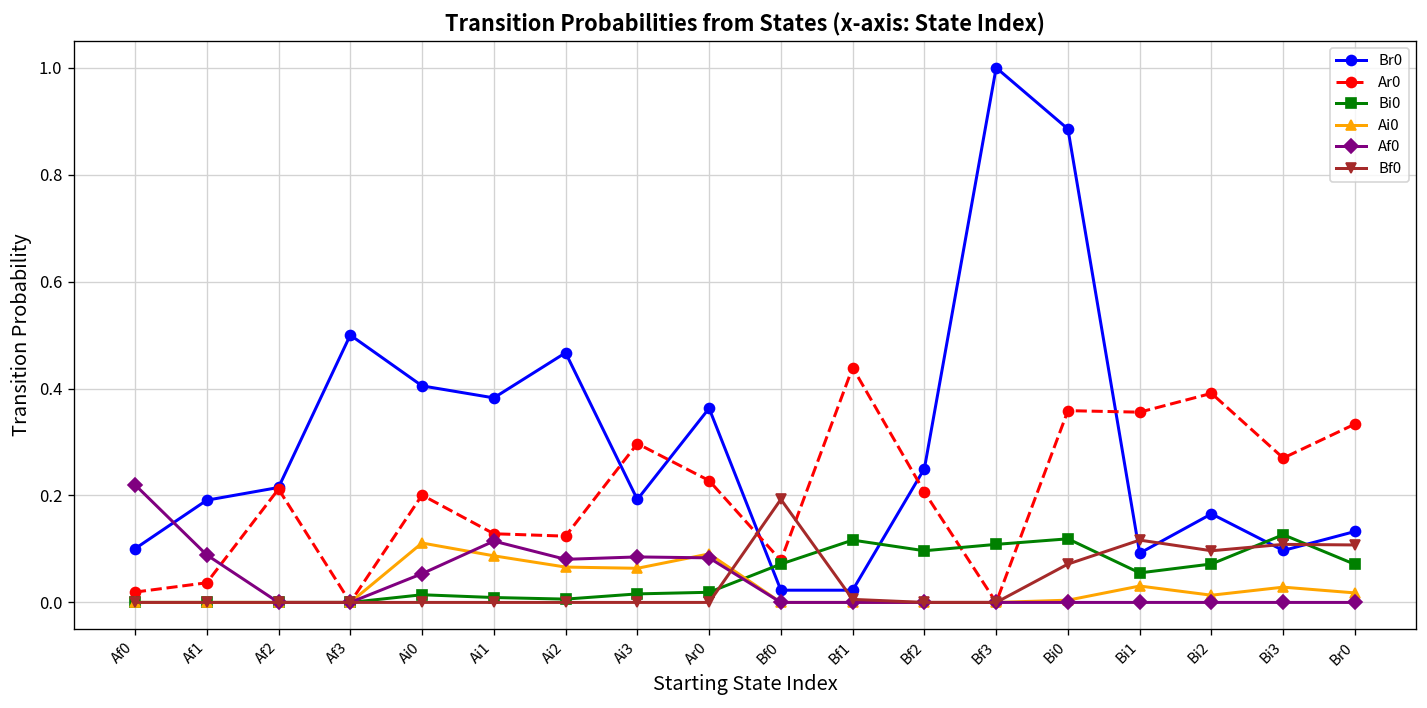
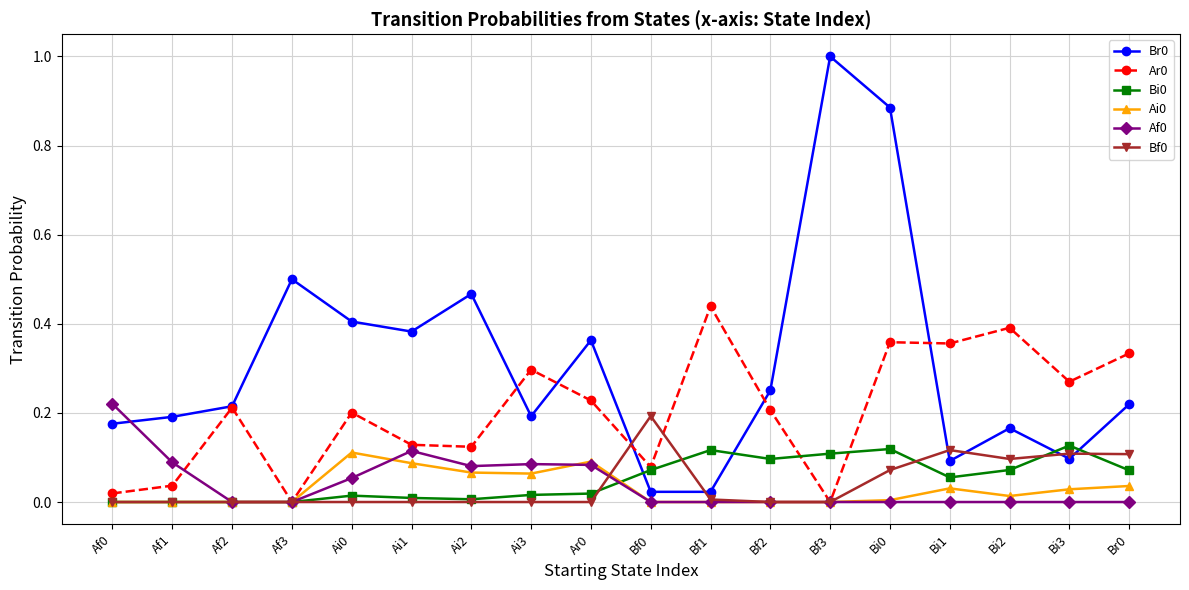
  {
    "Br0": {
-     "Af0": 0.10,
+     "Af0": 0.18,
      "Af1": 0.19,
      "Af3": 0.50,
      "Ai0": 0.41,
      "Ai1": 0.38,
      "Ai2": 0.47,
      "Ai3": 0.19,
      "Ar0": 0.36,
      "Bf0": 0.02,
      "Bf1": 0.02,
      "Bf2": 0.25,
      "Bf3": 1.00,
      "Bi0": 0.89,
      "Bi1": 0.09,
      "Bi2": 0.17,
      "Bi3": 0.10,
-     "Br0": 0.13
+     "Br0": 0.22
    },
    "Ar0": {
      "Af0": 0.02,
      "Af1": 0.04,
      "Ai0": 0.20,
      "Ai1": 0.13,
      "Ai2": 0.12,
      "Ai3": 0.30,
      "Ar0": 0.23,
      "Bf0": 0.08,
      "Bf1": 0.44,
      "Bf2": 0.21,
      "Bi0": 0.36,
      "Bi1": 0.36,
      "Bi2": 0.39,
      "Bi3": 0.27,
      "Br0": 0.33
    },
    "Bi0": {
      "Ai0": 0.01,
      "Ai1": 0.01,
      "Ai2": 0.01,
      "Ai3": 0.02,
      "Ar0": 0.02,
      "Bf0": 0.07,
      "Bf1": 0.12,
      "Bf2": 0.10,
      "Bf3": 0.11,
      "Bi0": 0.12,
      "Bi1": 0.06,
      "Bi2": 0.07,
      "Bi3": 0.13,
      "Br0": 0.07
    },
    "Ai0": {
      "Ai0": 0.11,
      "Ai1": 0.09,
      "Ai2": 0.07,
      "Ai3": 0.06,
      "Ar0": 0.09,
      "Bi1": 0.03,
      "Bi2": 0.01,
      "Bi3": 0.03,
-     "Br0": 0.02
+     "Br0": 0.04
    },
    "Af0": {
      "Af0": 0.22,
      "Af1": 0.09,
      "Ai0": 0.05,
      "Ai1": 0.11,
      "Ai2": 0.08,
      "Ai3": 0.09,
      "Ar0": 0.08,
      "Bi1": 0.00,
      "Bi2": 0.00,
      "Bi3": 0.00,
      "Br0": 0.00
    },
    "Bf0": {
      "Ai0": 0.00,
      "Ai1": 0.00,
      "Ai2": 0.00,
      "Ai3": 0.00,
      "Ar0": 0.00,
      "Bf0": 0.19,
      "Bi0": 0.07,
      "Bi1": 0.12,
      "Bi2": 0.10,
      "Bi3": 0.11,
      "Br0": 0.11
    }
  }
